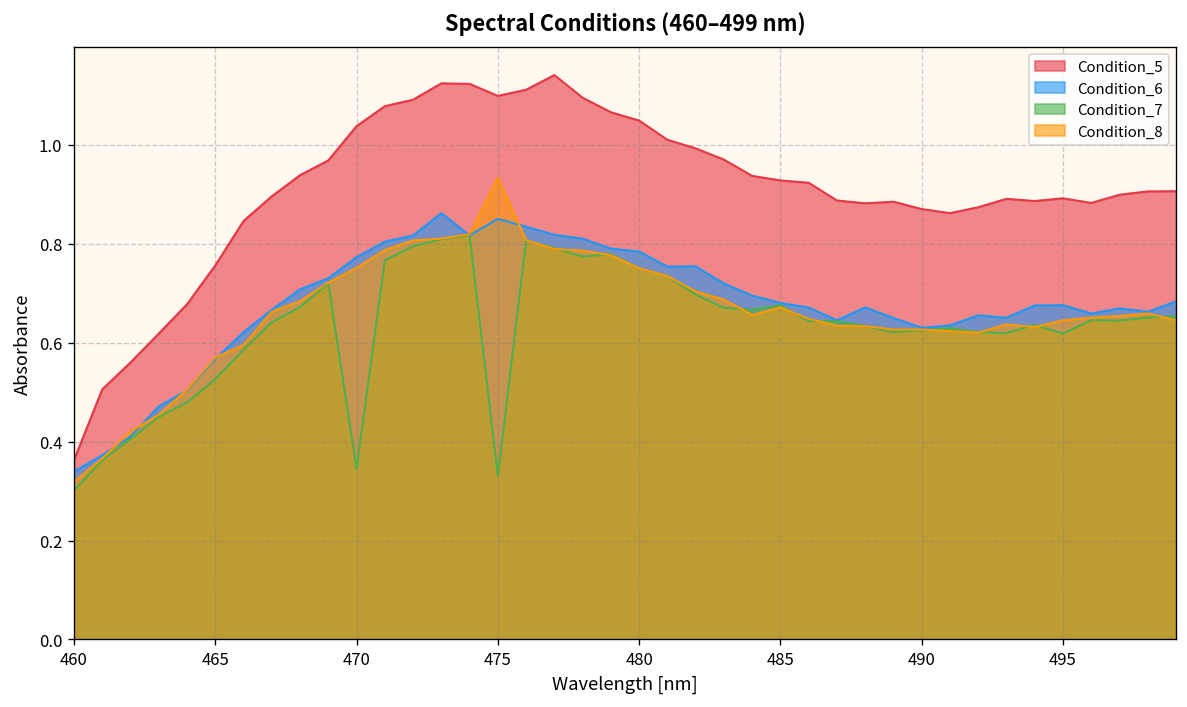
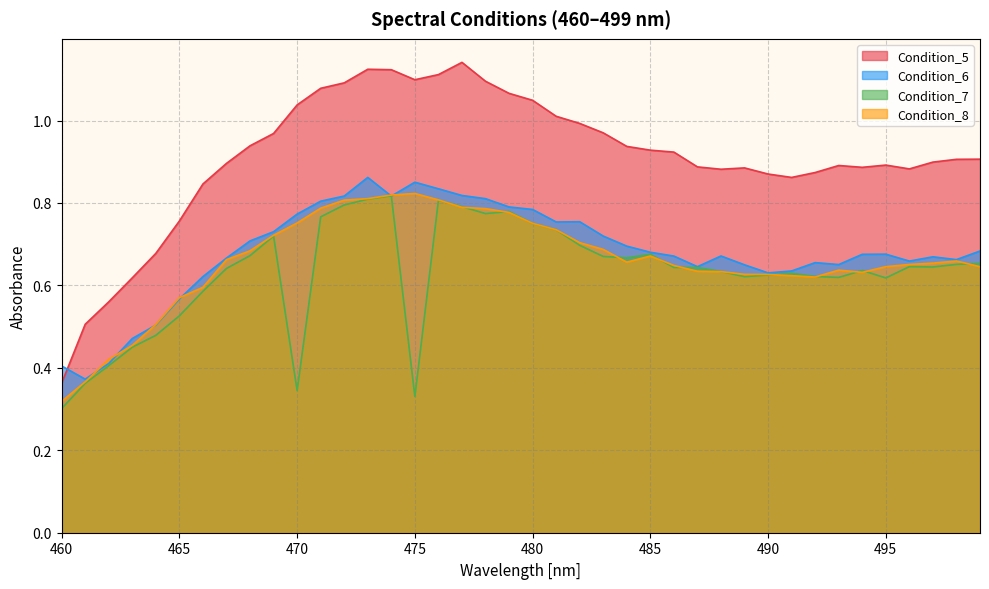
  {
    "Condition_5": {
      "460": 0.36,
      "465": 0.76,
      "470": 1.04,
      "475": 1.10,
      "480": 1.05,
      "485": 0.93,
      "490": 0.87,
      "495": 0.89
    },
    "Condition_6": {
-     "460": 0.34,
+     "460": 0.40,
      "470": 0.77,
      "475": 0.85,
      "480": 0.78,
      "495": 0.68
    },
    "Condition_7": {
      "460": 0.30,
      "465": 0.53,
      "470": 0.34,
      "475": 0.33,
      "495": 0.62
    },
    "Condition_8": {
      "460": 0.32,
      "470": 0.75,
-     "475": 0.93,
+     "475": 0.82,
      "495": 0.65
    }
  }
